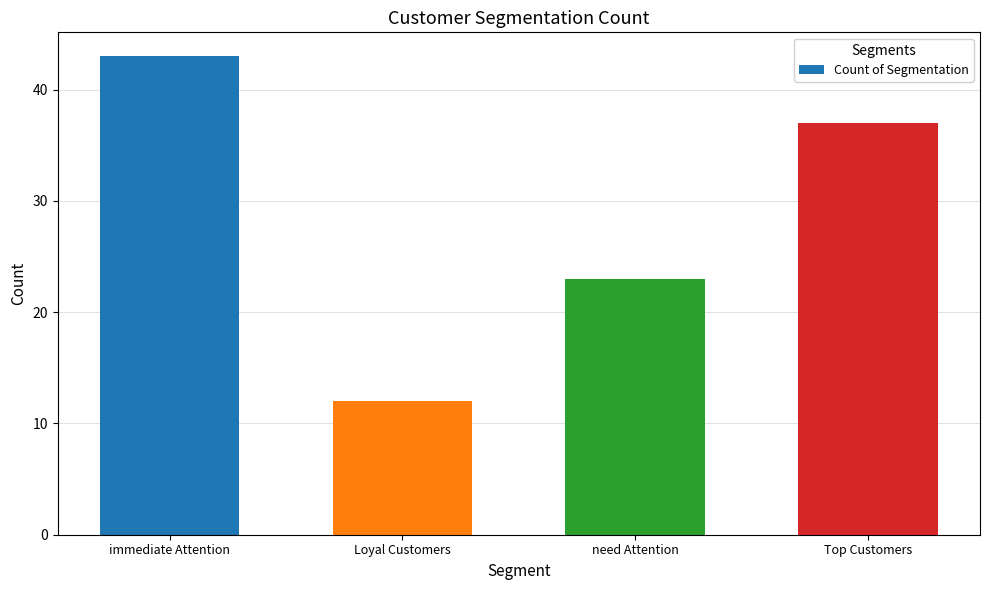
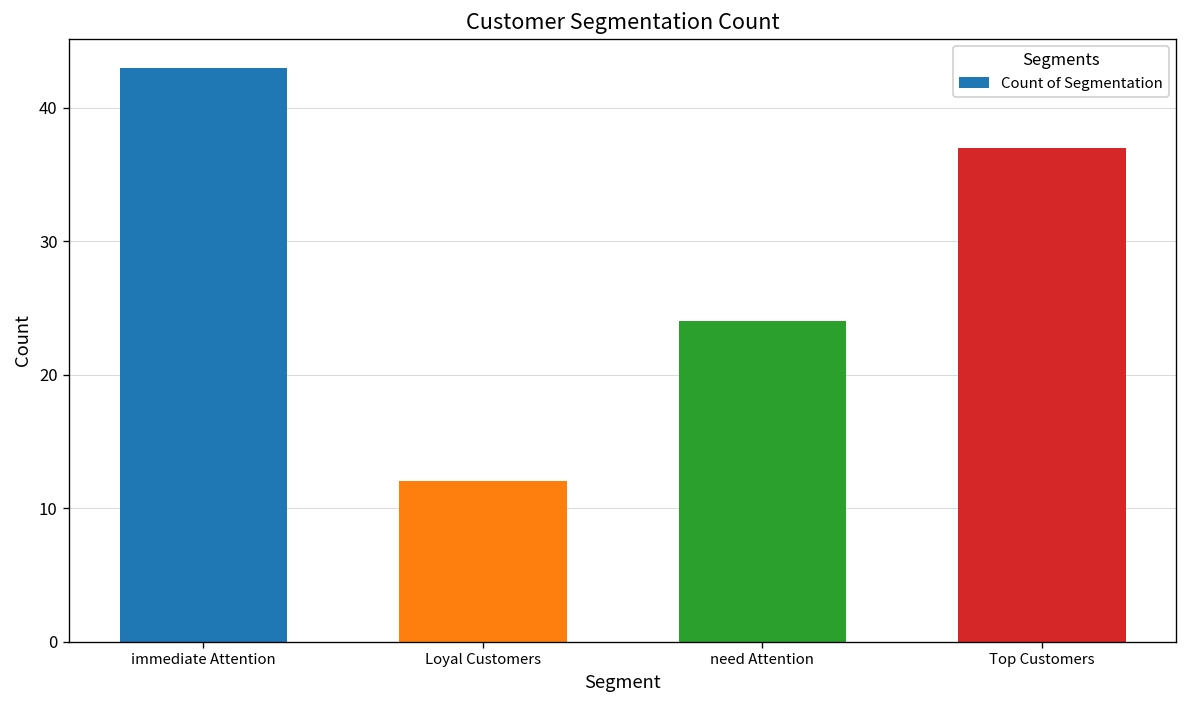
  {
    "immediate Attention": 43,
    "Loyal Customers": 12,
-   "need Attention": 23,
+   "need Attention": 24,
    "Top Customers": 37
  }
